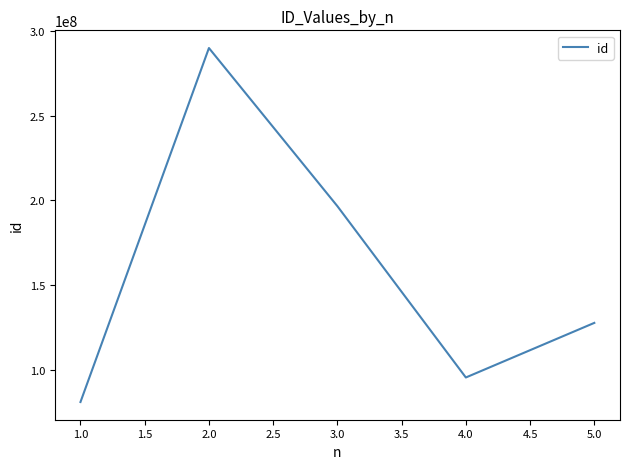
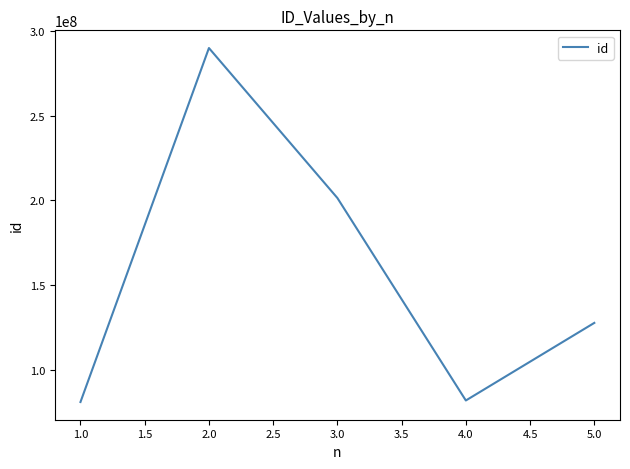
  {
    "1.0": 81000000,
    "2.0": 290000000,
-   "3.0": 197000000,
-   "4.0": 96000000,
+   "3.0": 201000000,
+   "4.0": 82000000,
    "5.0": 128000000
  }
